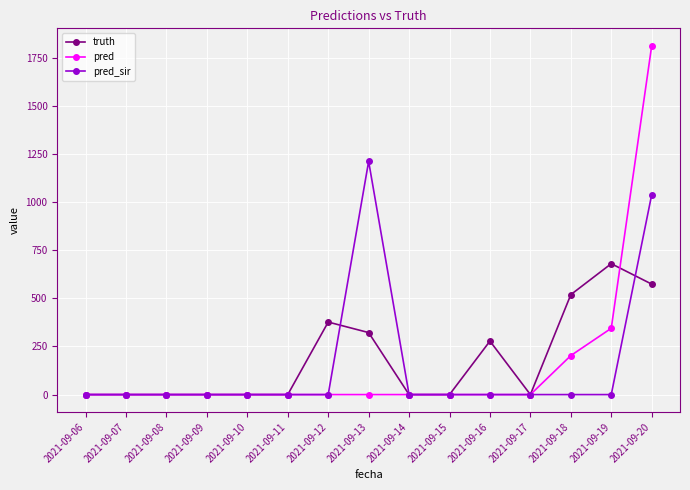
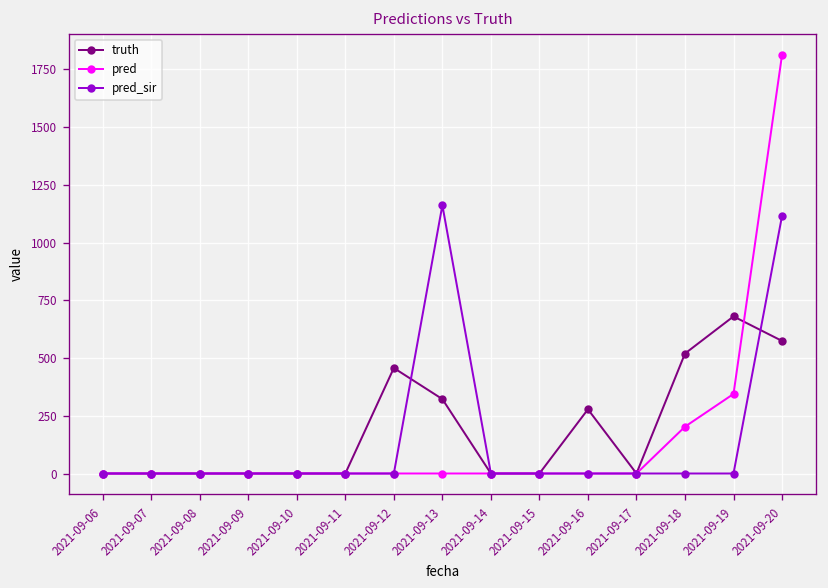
  {
    "truth": {
-     "2021-09-12": 380,
+     "2021-09-12": 460,
      "2021-09-13": 320,
      "2021-09-16": 280,
      "2021-09-18": 520,
      "2021-09-19": 680,
      "2021-09-20": 570
    },
    "pred": {
      "2021-09-13": 0,
      "2021-09-18": 200,
      "2021-09-19": 340,
      "2021-09-20": 1810
    },
    "pred_sir": {
-     "2021-09-13": 1210,
+     "2021-09-13": 1160,
      "2021-09-18": 0,
      "2021-09-19": 0,
-     "2021-09-20": 1040
+     "2021-09-20": 1120
    }
  }
